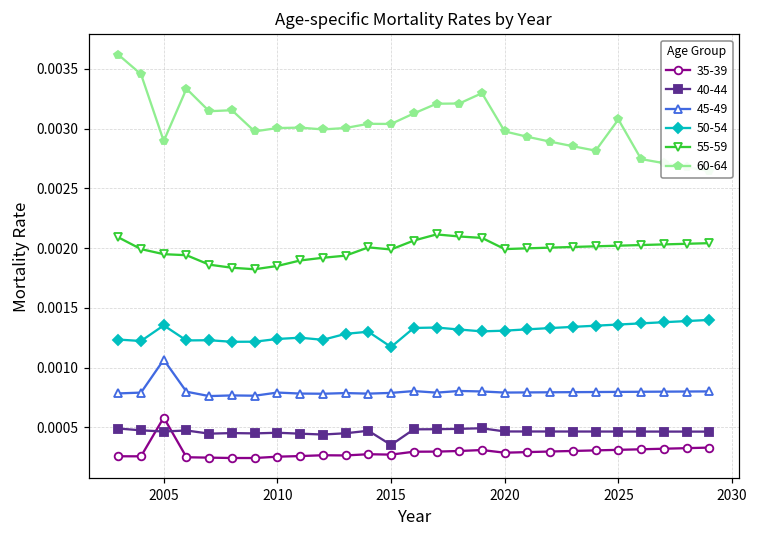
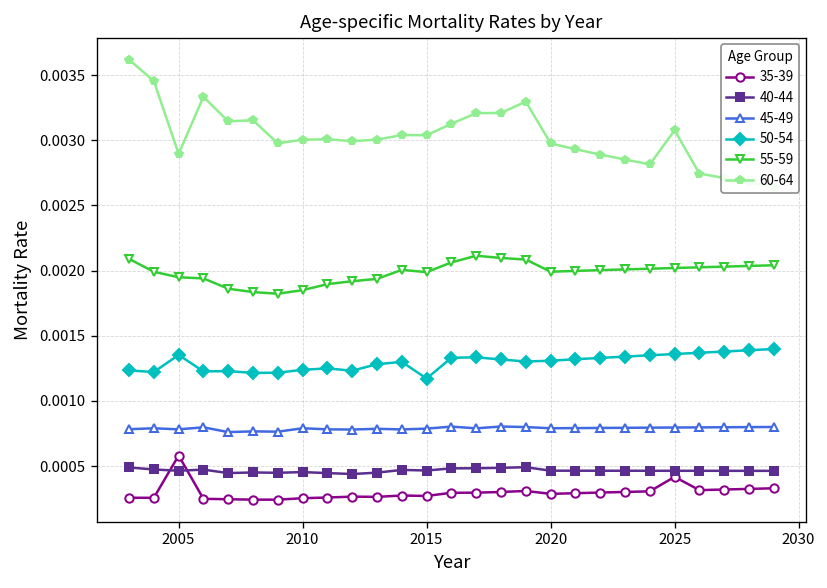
  {
    "35-39": {
      "2005": 0.00058,
      "2010": 0.00025,
      "2015": 0.00027,
      "2020": 0.00029,
-     "2025": 0.00031
+     "2025": 0.00042
    },
    "40-44": {
      "2005": 0.00046,
      "2010": 0.00045,
-     "2015": 0.00035,
+     "2015": 0.00047,
      "2020": 0.00046,
      "2025": 0.00046
    },
    "45-49": {
-     "2005": 0.00107,
+     "2005": 0.00078,
      "2010": 0.00079,
      "2015": 0.00079,
      "2020": 0.00079,
      "2025": 0.00080
    },
    "50-54": {
      "2005": 0.00135,
      "2010": 0.00124,
      "2015": 0.00117,
      "2020": 0.00131,
      "2025": 0.00136
    },
    "55-59": {
      "2005": 0.00195,
      "2010": 0.00185,
      "2015": 0.00199,
      "2020": 0.00199,
      "2025": 0.00202
    },
    "60-64": {
      "2005": 0.00290,
      "2010": 0.00301,
      "2015": 0.00304,
      "2020": 0.00298,
      "2025": 0.00308
    }
  }
